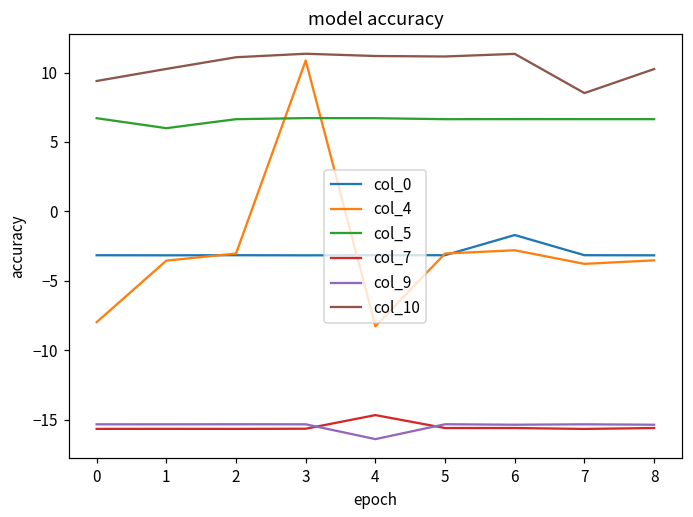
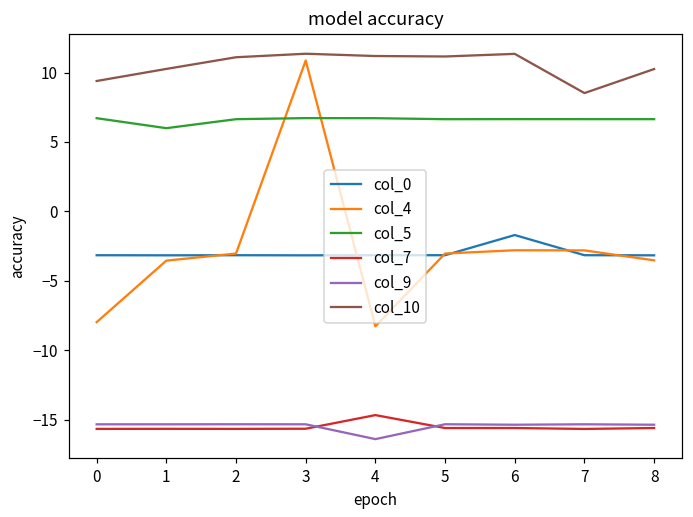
  {
    "col_0": {
      "0": -3.2,
      "1": -3.2,
      "3": -3.2,
      "6": -1.7,
      "7": -3.2,
      "8": -3.2
    },
    "col_4": {
      "0": -8.0,
      "1": -3.5,
      "3": 10.9,
      "4": -8.3,
      "6": -2.8,
-     "7": -3.8,
+     "7": -2.8,
      "8": -3.5
    },
    "col_5": {
      "0": 6.7,
      "1": 6.0,
      "2": 6.6,
      "3": 6.7,
      "4": 6.7,
      "5": 6.6,
      "6": 6.6,
      "7": 6.6,
      "8": 6.6
    },
    "col_7": {
      "0": -15.7,
      "1": -15.7,
      "2": -15.7,
      "3": -15.7,
      "4": -14.7,
      "5": -15.6,
      "6": -15.6,
      "7": -15.7,
      "8": -15.6
    },
    "col_9": {
      "0": -15.3,
      "1": -15.3,
      "2": -15.3,
      "3": -15.3,
      "4": -16.4,
      "5": -15.3,
      "6": -15.4,
      "7": -15.3,
      "8": -15.4
    },
    "col_10": {
      "0": 9.4,
      "1": 10.3,
      "2": 11.1,
      "3": 11.4,
      "4": 11.2,
      "5": 11.2,
      "6": 11.3,
      "7": 8.5,
      "8": 10.3
    }
  }
